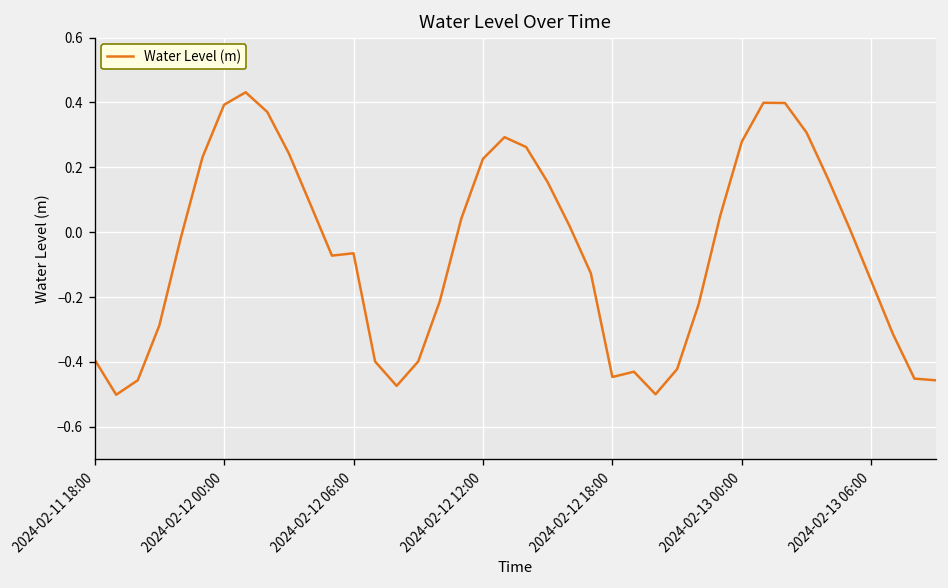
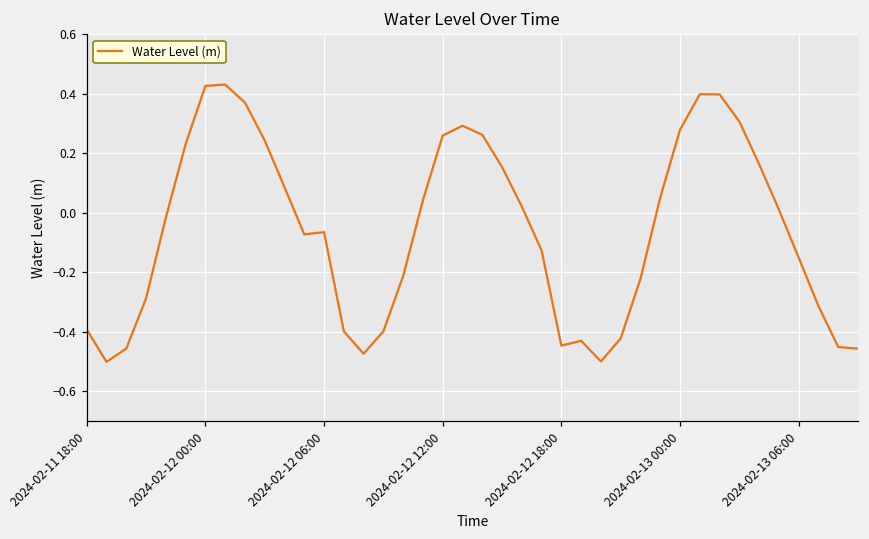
  {
    "2024-02-11 18:00": -0.39,
-   "2024-02-12 00:00": 0.39,
+   "2024-02-12 00:00": 0.43,
    "2024-02-12 06:00": -0.06,
-   "2024-02-12 12:00": 0.23,
+   "2024-02-12 12:00": 0.26,
    "2024-02-12 18:00": -0.45,
    "2024-02-13 00:00": 0.28,
    "2024-02-13 06:00": -0.15
  }
